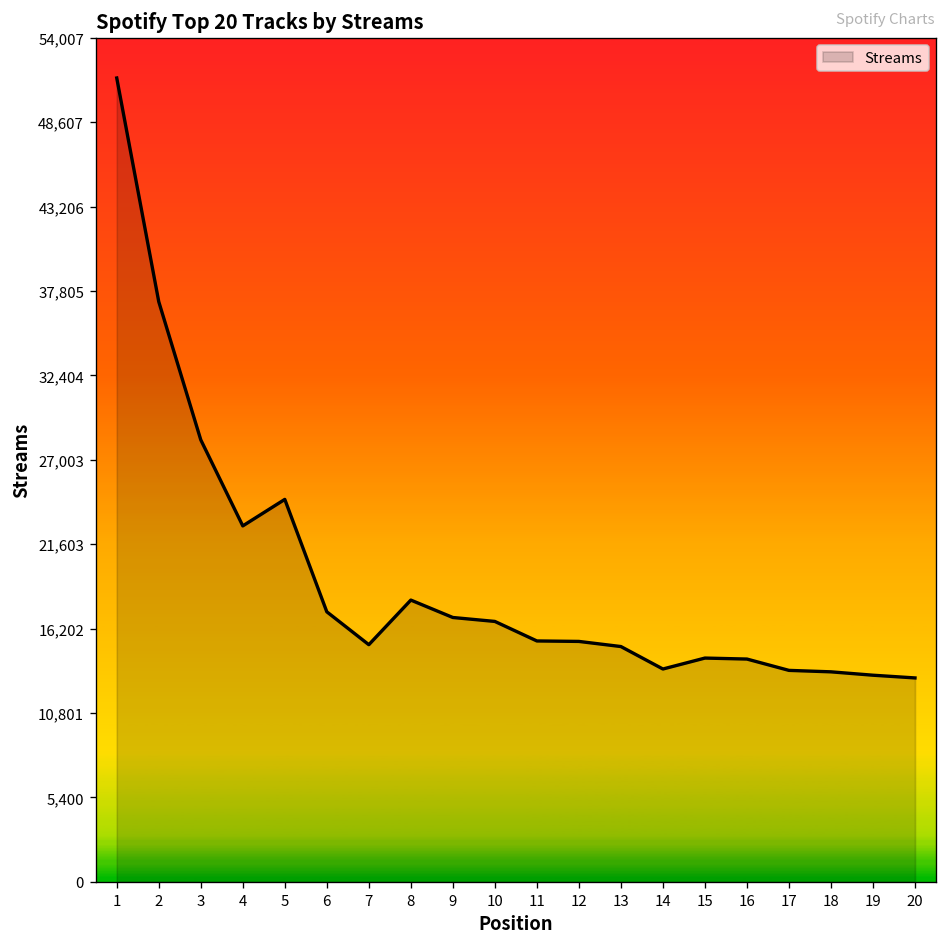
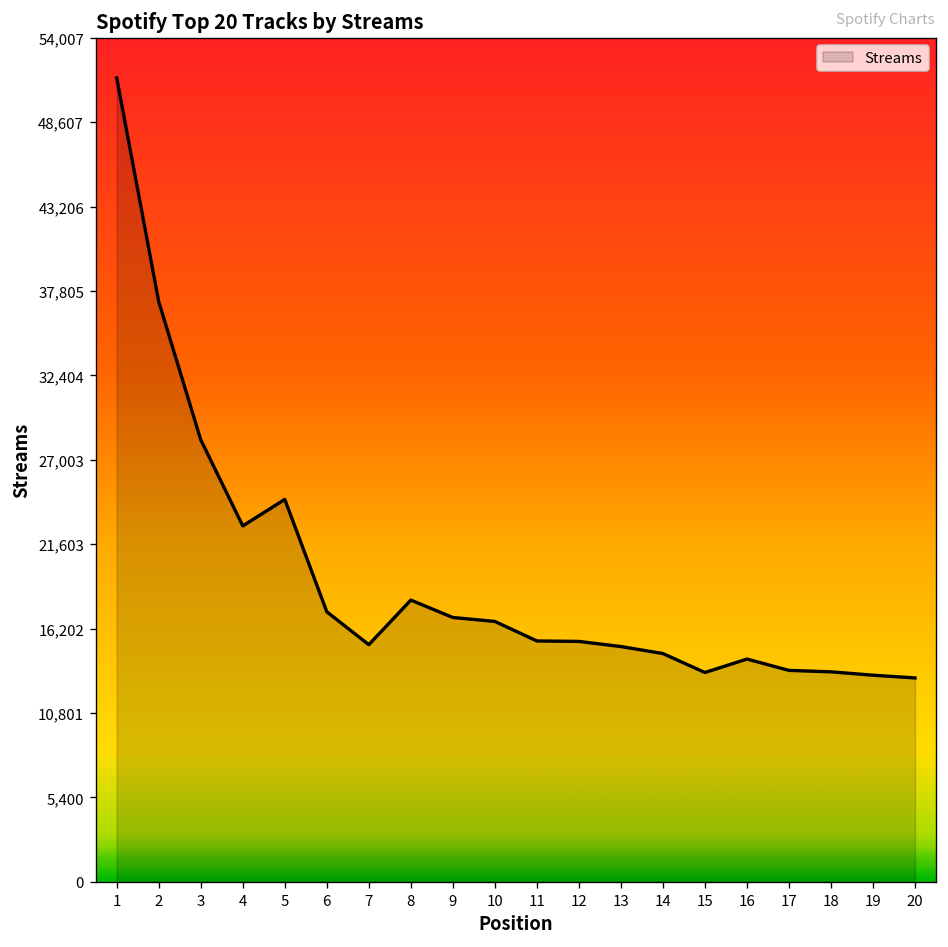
  {
    "1": "51,400",
    "2": "37,100",
    "3": "28,300",
    "4": "22,800",
    "5": "24,500",
    "6": "17,300",
    "7": "15,200",
    "8": "18,000",
    "9": "16,900",
    "10": "16,700",
    "11": "15,400",
    "12": "15,400",
    "13": "15,100",
-   "14": "13,600",
-   "15": "14,300",
+   "14": "14,600",
+   "15": "13,400",
    "16": "14,300",
    "17": "13,500",
    "18": "13,400",
    "19": "13,200",
    "20": "13,000"
  }
